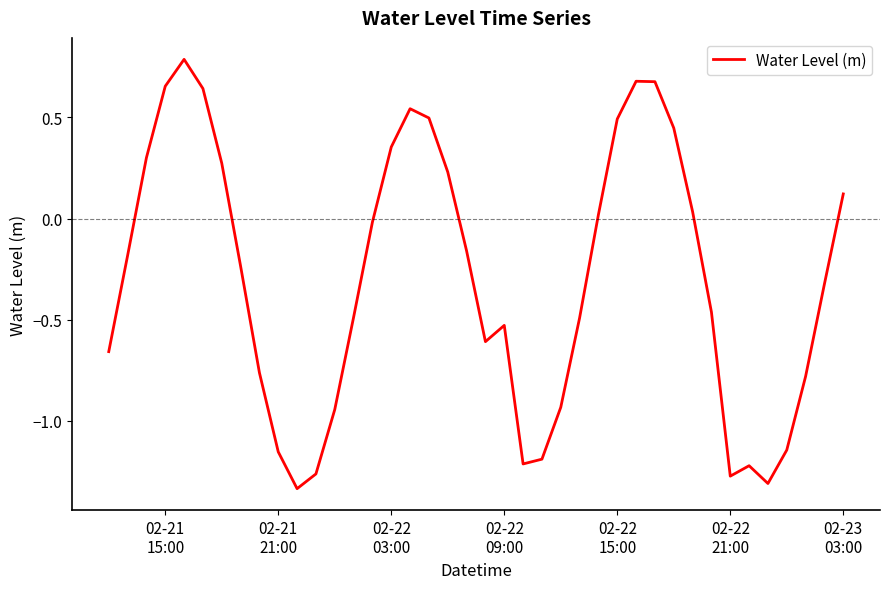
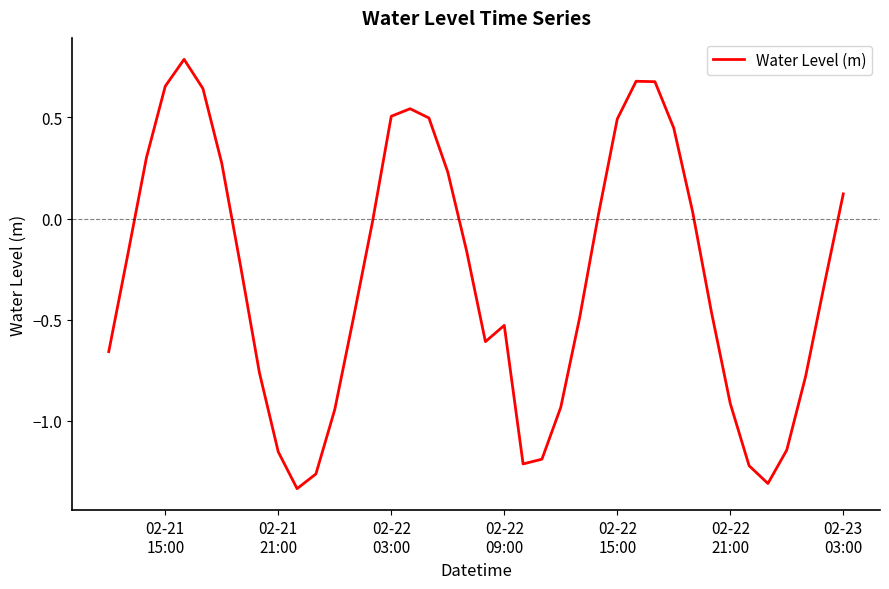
  {
    "02-21 15:00": 0.65,
    "02-21 21:00": -1.15,
-   "02-22 03:00": 0.35,
+   "02-22 03:00": 0.51,
    "02-22 09:00": -0.53,
    "02-22 15:00": 0.49,
-   "02-22 21:00": -1.27,
+   "02-22 21:00": -0.91,
    "02-23 03:00": 0.12
  }
